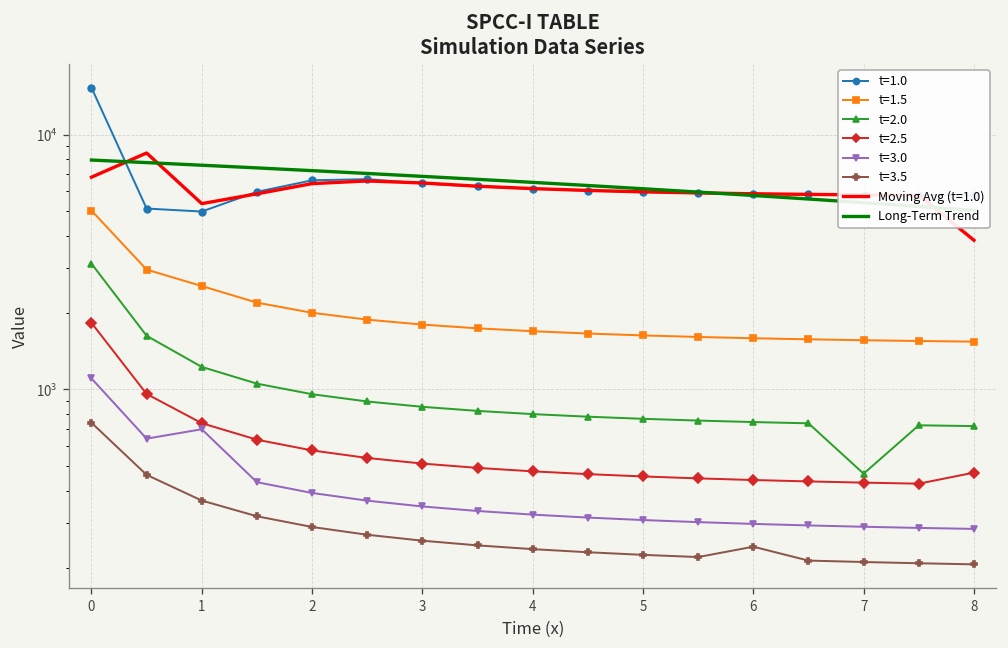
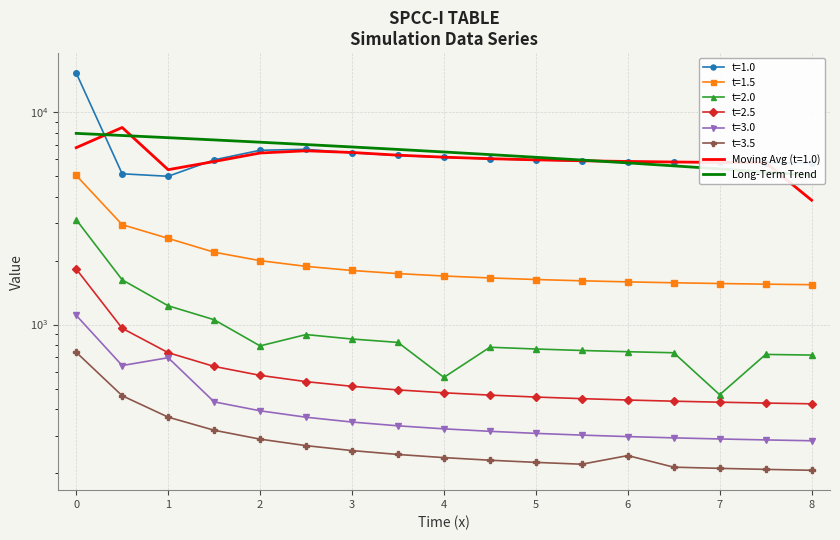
  {
    "t=1.0": {
      "0": 15000,
      "1": 5000,
      "2": 6600
    },
    "t=1.5": {
      "0": 5000,
      "1": 2500,
      "2": 2000,
      "3": 1800,
      "4": 1700,
      "5": 1600,
      "6": 1600,
      "7": 1600,
      "8": 1500
    },
    "t=2.0": {
      "0": 3100,
      "1": 1200,
-     "2": 1000,
+     "2": 790,
      "3": 860,
-     "4": 800,
+     "4": 560,
      "5": 770,
      "6": 750,
      "7": 470,
      "8": 720
    },
    "t=2.5": {
      "0": 1800,
      "1": 740,
      "2": 580,
      "3": 510,
      "4": 480,
      "5": 460,
      "6": 440,
      "7": 430,
-     "8": 470
+     "8": 420
    },
    "t=3.0": {
      "0": 1100,
      "1": 700,
      "2": 390,
      "3": 350,
      "4": 320,
      "5": 310,
      "6": 300,
      "7": 290,
      "8": 280
    },
    "t=3.5": {
      "0": 740,
      "1": 370,
      "2": 290,
      "3": 260,
      "4": 240,
      "5": 220,
      "6": 240,
      "7": 210,
      "8": 210
    },
    "Moving Avg (t=1.0)": {
      "0": 6800,
      "1": 5400,
      "2": 6400,
      "8": 3900
    },
    "Long-Term Trend": {
      "0": 7900,
      "1": 7600,
      "2": 7200,
      "3": 6900,
      "4": 6500,
      "5": 6100
    }
  }
